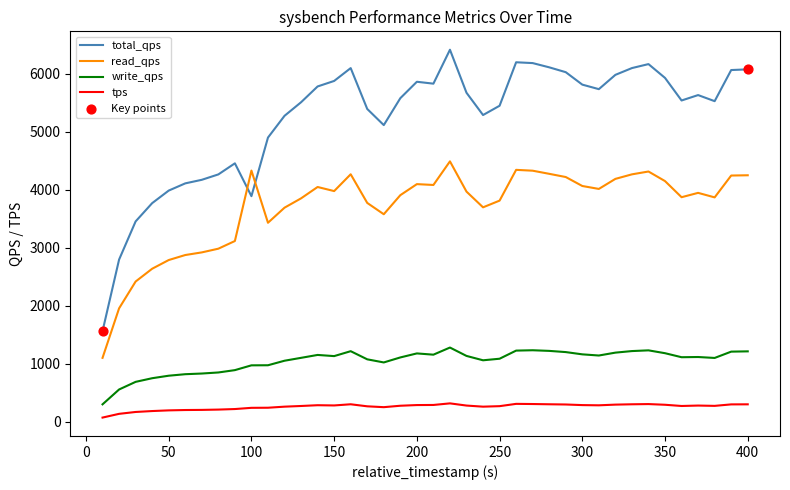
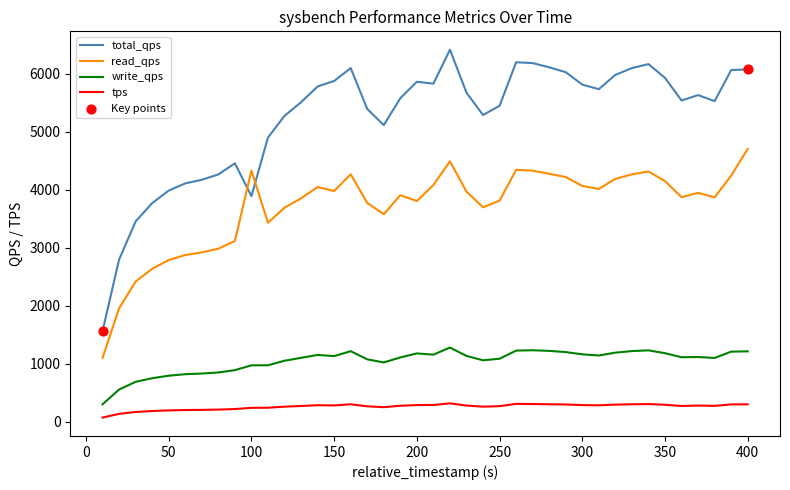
  {
    "total_qps": {
      "50": 4000,
      "100": 3900,
      "150": 5900,
      "200": 5900,
      "250": 5400,
      "300": 5800,
      "350": 5900
    },
    "read_qps": {
      "50": 2800,
      "100": 4300,
      "150": 4000,
-     "200": 4100,
+     "200": 3800,
      "250": 3800,
      "300": 4100,
      "350": 4200,
-     "400": 4300
+     "400": 4700
    },
    "write_qps": {
      "50": 800,
      "100": 1000,
      "150": 1100,
      "200": 1200,
      "250": 1100,
      "300": 1200,
      "350": 1200,
      "400": 1200
    }
  }
